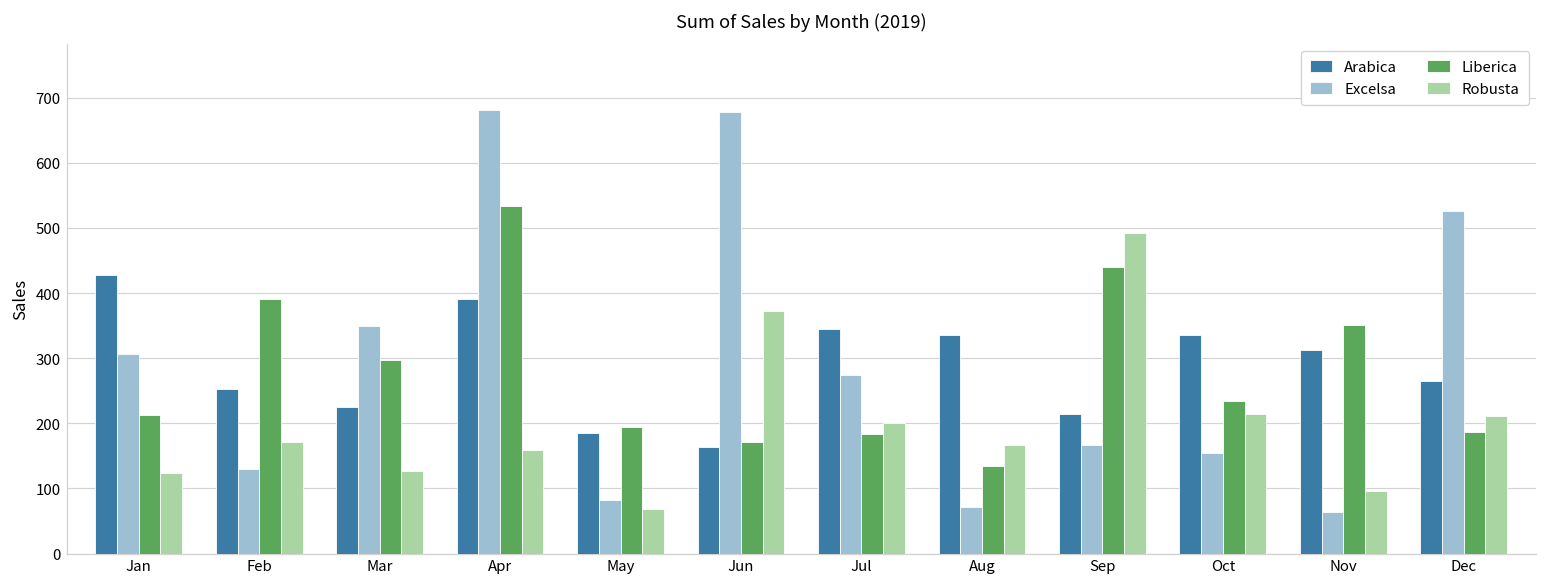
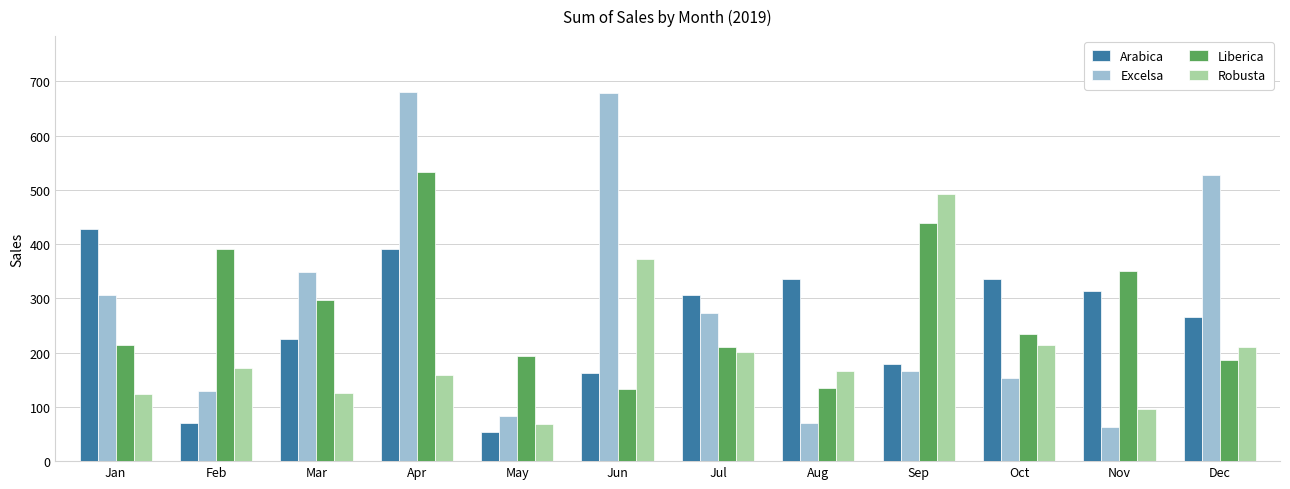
  {
    "Arabica": {
      "Jan": 430,
-     "Feb": 250,
+     "Feb": 70,
      "Mar": 220,
      "Apr": 390,
-     "May": 180,
+     "May": 50,
      "Jun": 160,
-     "Jul": 350,
+     "Jul": 310,
      "Aug": 330,
-     "Sep": 210,
+     "Sep": 180,
      "Oct": 340,
      "Nov": 310,
      "Dec": 270
    },
    "Liberica": {
      "Jan": 210,
      "Feb": 390,
      "Mar": 300,
      "Apr": 530,
      "May": 190,
-     "Jun": 170,
-     "Jul": 180,
+     "Jun": 130,
+     "Jul": 210,
      "Aug": 130,
      "Sep": 440,
      "Oct": 230,
      "Nov": 350,
      "Dec": 190
    }
  }
